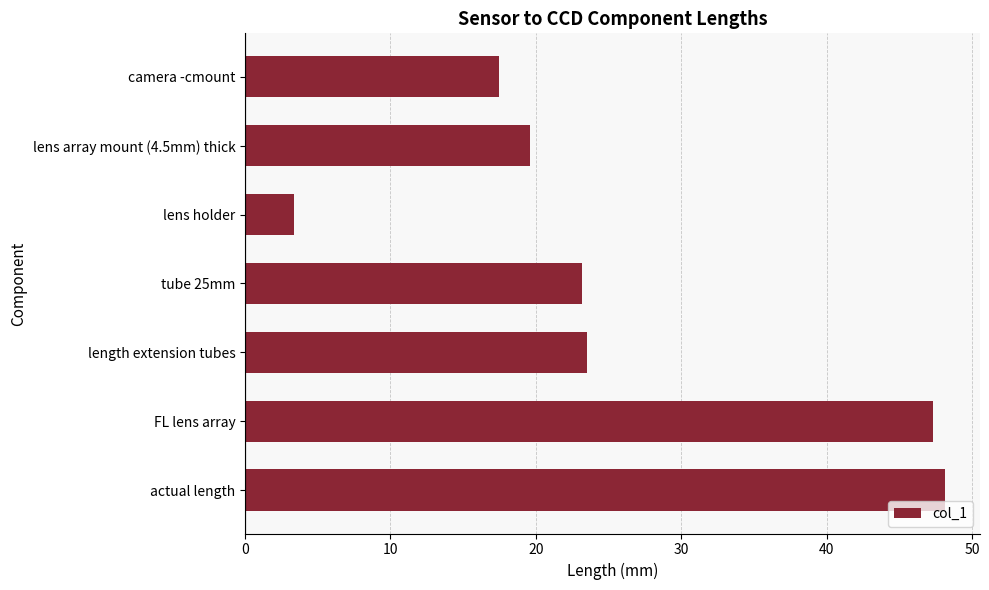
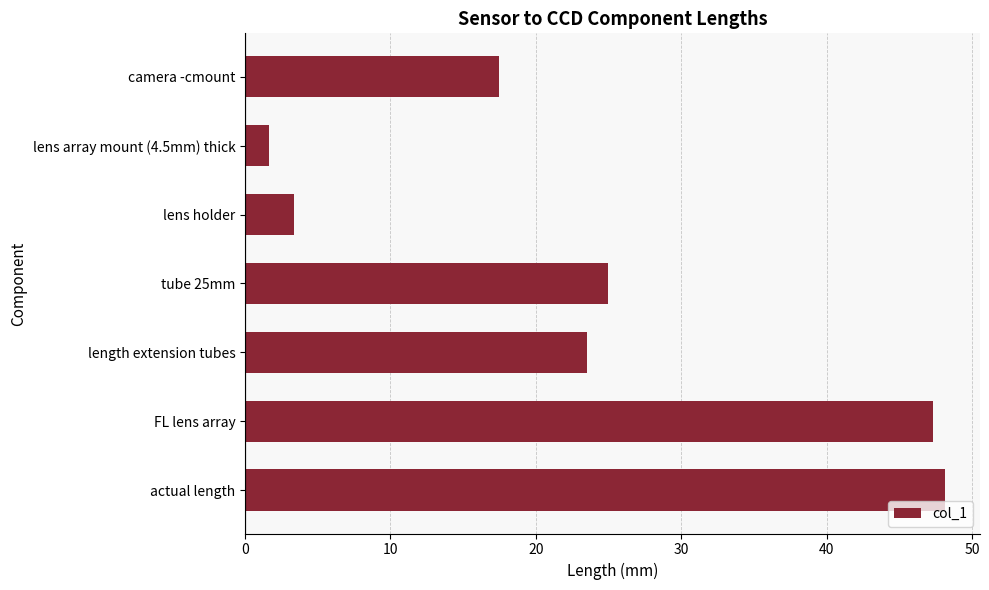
  {
    "camera -cmount": 17.5,
-   "lens array mount (4.5mm) thick": 19.6,
+   "lens array mount (4.5mm) thick": 1.7,
    "lens holder": 3.4,
-   "tube 25mm": 23.2,
+   "tube 25mm": 25.0,
    "length extension tubes": 23.6,
    "FL lens array": 47.3,
    "actual length": 48.2
  }
